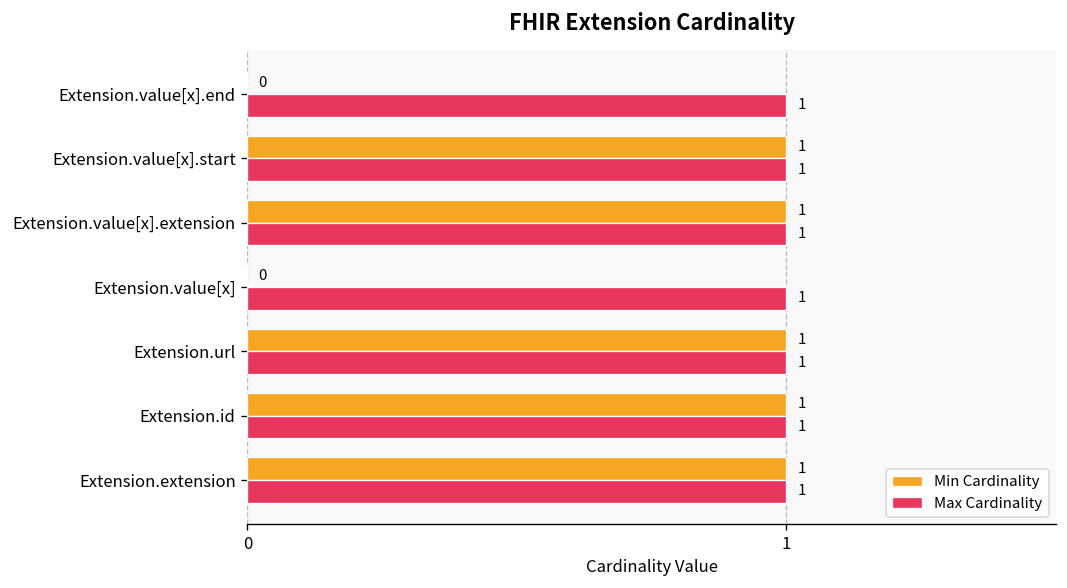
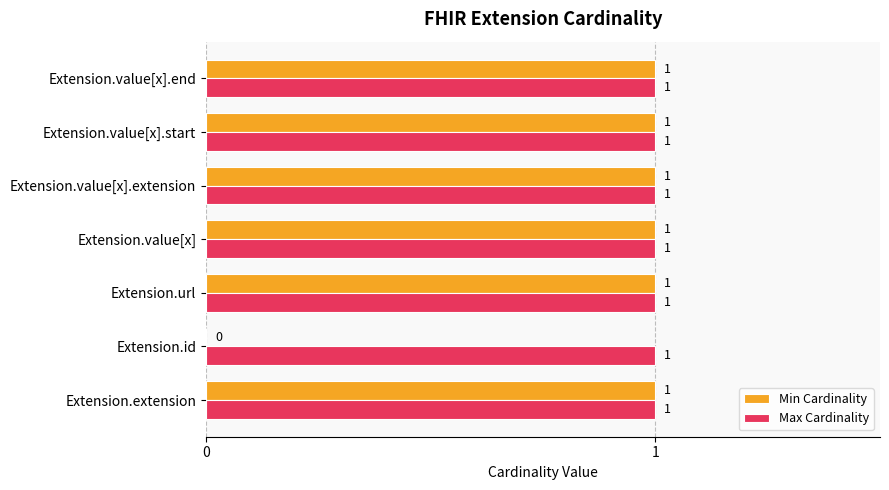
  {
    "Min Cardinality": {
-     "Extension.value[x].end": 0,
+     "Extension.value[x].end": 1,
      "Extension.value[x].start": 1,
      "Extension.value[x].extension": 1,
-     "Extension.value[x]": 0,
+     "Extension.value[x]": 1,
      "Extension.url": 1,
-     "Extension.id": 1,
+     "Extension.id": 0,
      "Extension.extension": 1
    },
    "Max Cardinality": {
      "Extension.value[x].end": 1,
      "Extension.value[x].start": 1,
      "Extension.value[x].extension": 1,
      "Extension.value[x]": 1,
      "Extension.url": 1,
      "Extension.id": 1,
      "Extension.extension": 1
    }
  }
